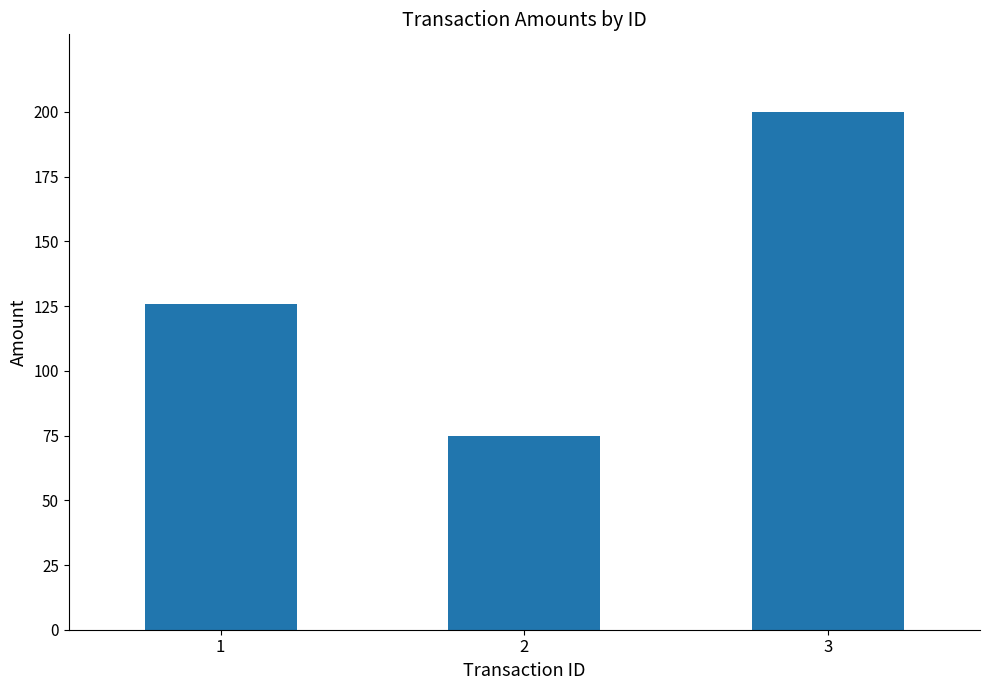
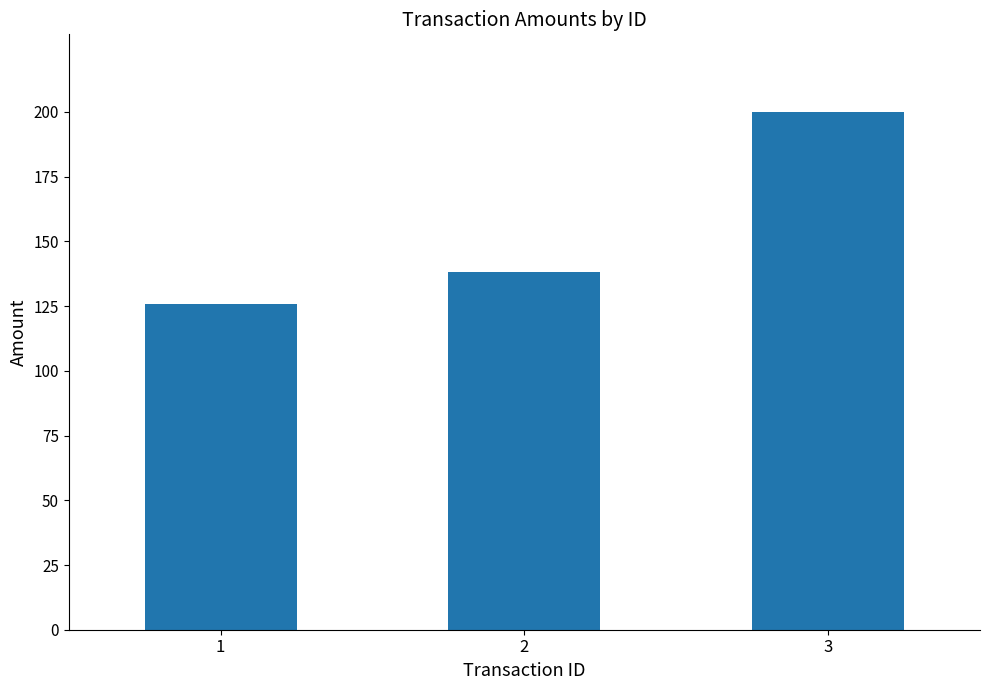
  {
    "1": 126,
-   "2": 75,
+   "2": 138,
    "3": 200
  }
